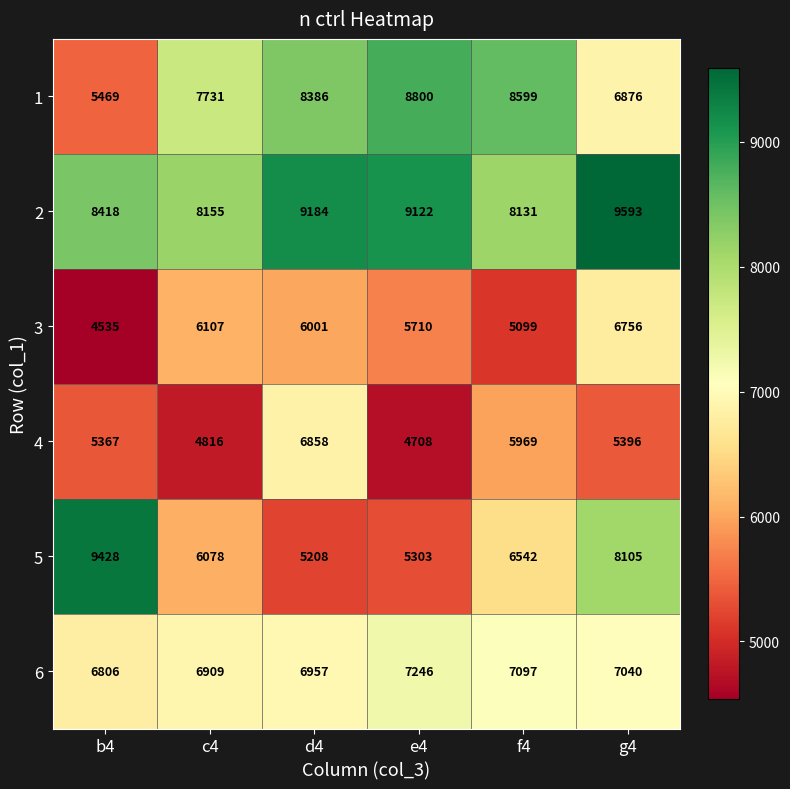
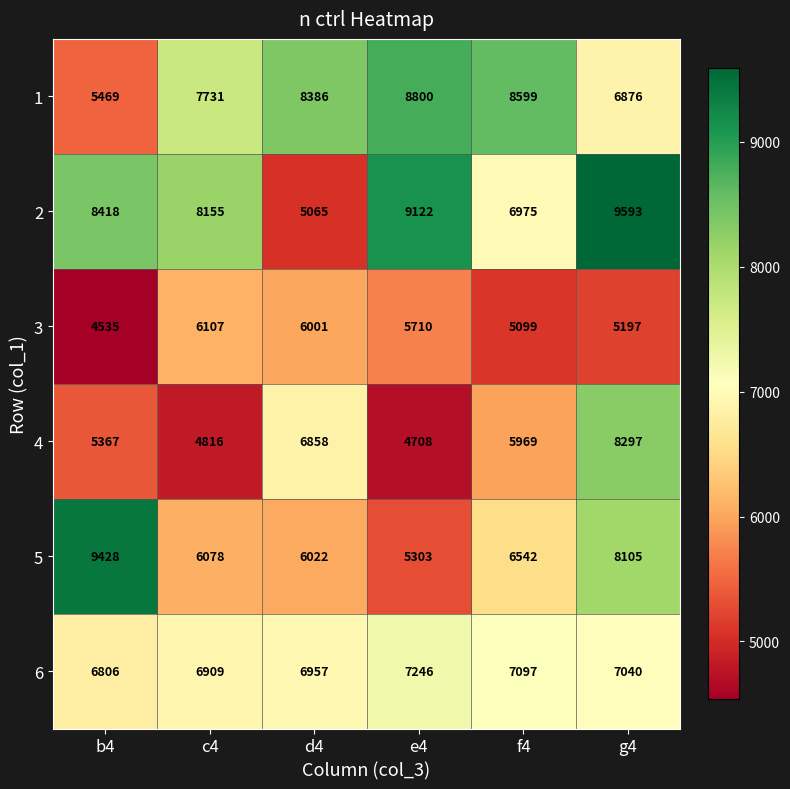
  {
    "1": {
      "b4": 5469,
      "c4": 7731,
      "d4": 8386,
      "e4": 8800,
      "f4": 8599,
      "g4": 6876
    },
    "2": {
      "b4": 8418,
      "c4": 8155,
-     "d4": 9184,
+     "d4": 5065,
      "e4": 9122,
-     "f4": 8131,
+     "f4": 6975,
      "g4": 9593
    },
    "3": {
      "b4": 4535,
      "c4": 6107,
      "d4": 6001,
      "e4": 5710,
      "f4": 5099,
-     "g4": 6756
+     "g4": 5197
    },
    "4": {
      "b4": 5367,
      "c4": 4816,
      "d4": 6858,
      "e4": 4708,
      "f4": 5969,
-     "g4": 5396
+     "g4": 8297
    },
    "5": {
      "b4": 9428,
      "c4": 6078,
-     "d4": 5208,
+     "d4": 6022,
      "e4": 5303,
      "f4": 6542,
      "g4": 8105
    },
    "6": {
      "b4": 6806,
      "c4": 6909,
      "d4": 6957,
      "e4": 7246,
      "f4": 7097,
      "g4": 7040
    }
  }
